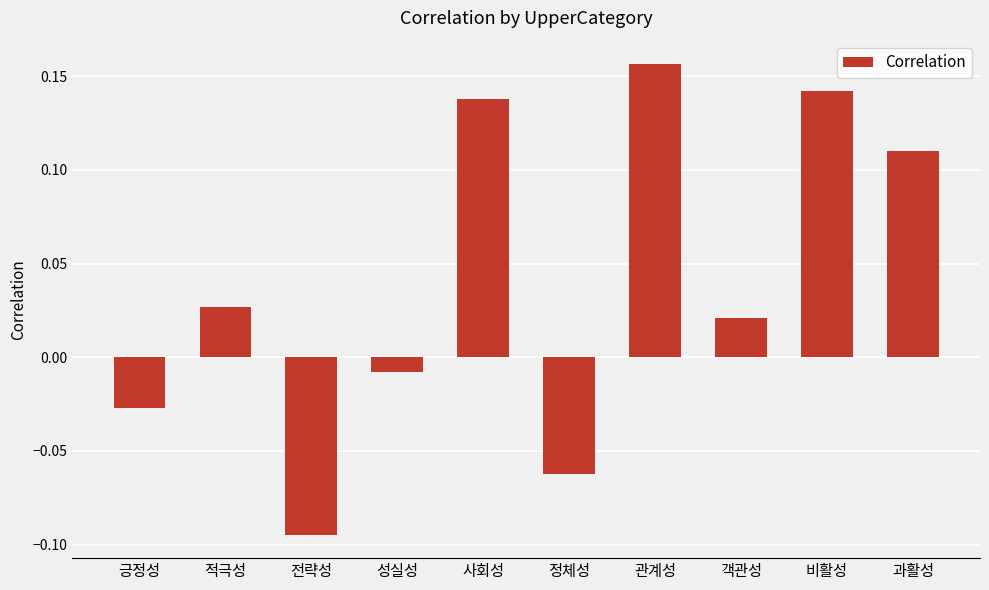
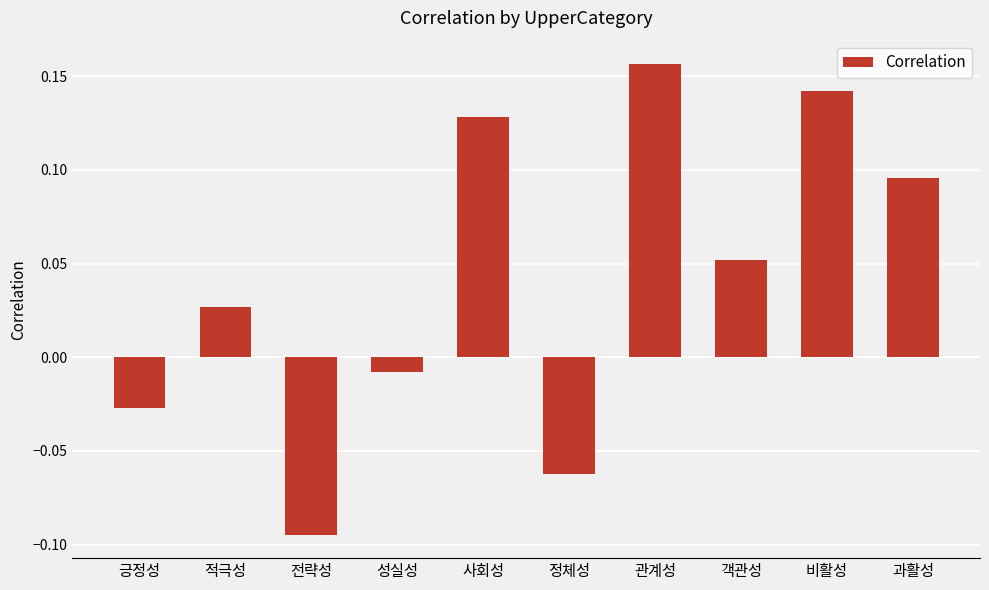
  {
    "긍정성": -0.027,
    "적극성": 0.027,
    "전략성": -0.095,
    "성실성": -0.008,
-   "사회성": 0.138,
+   "사회성": 0.128,
    "정체성": -0.062,
    "관계성": 0.156,
-   "객관성": 0.021,
+   "객관성": 0.052,
    "비활성": 0.142,
-   "과활성": 0.110
+   "과활성": 0.096
  }
